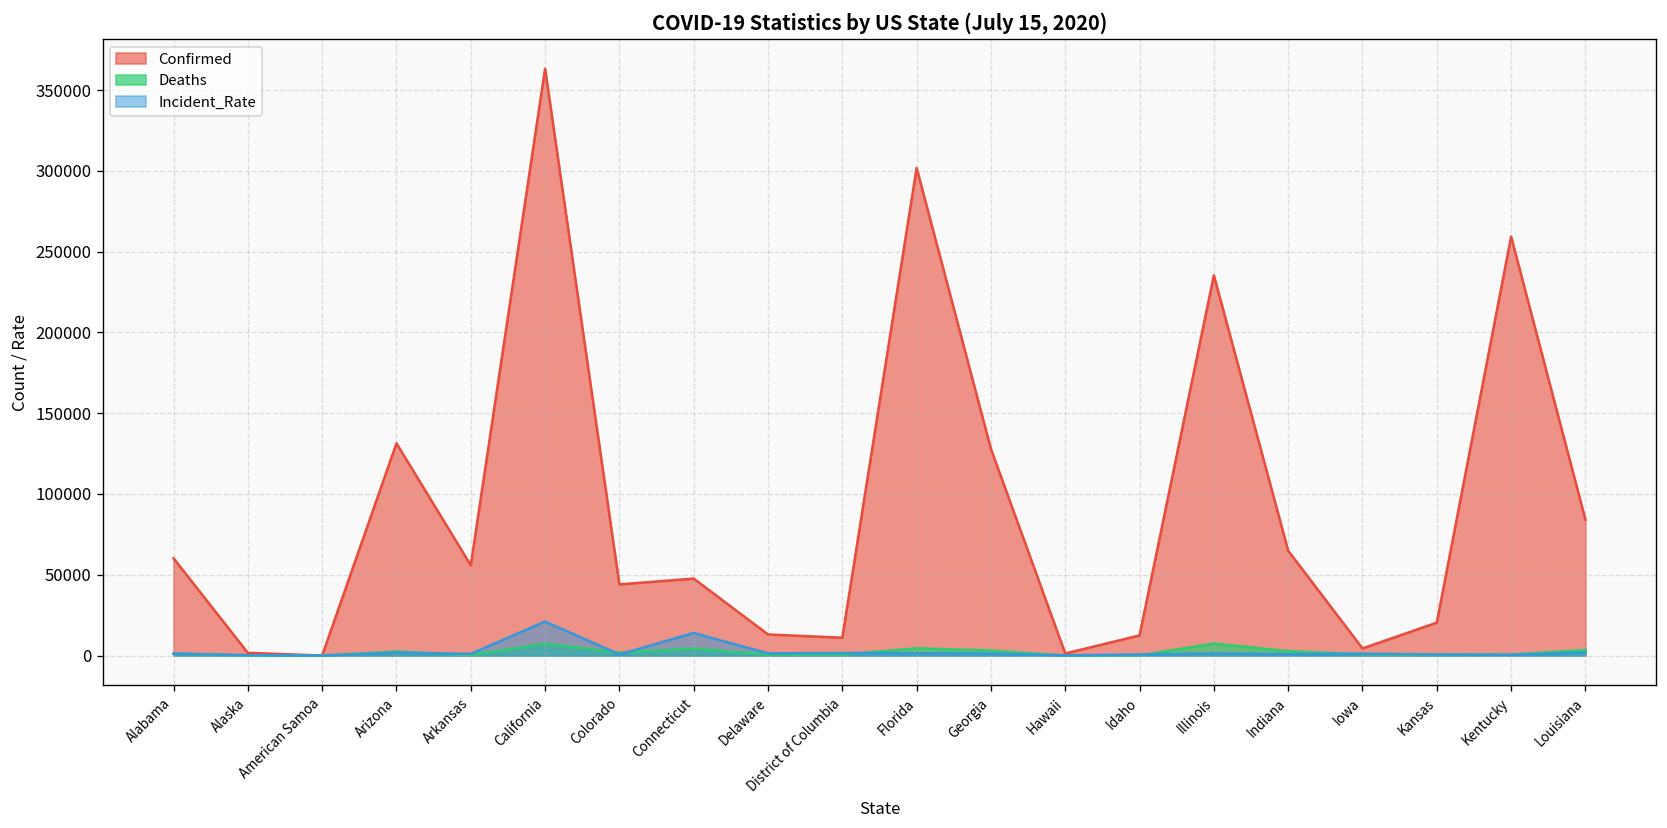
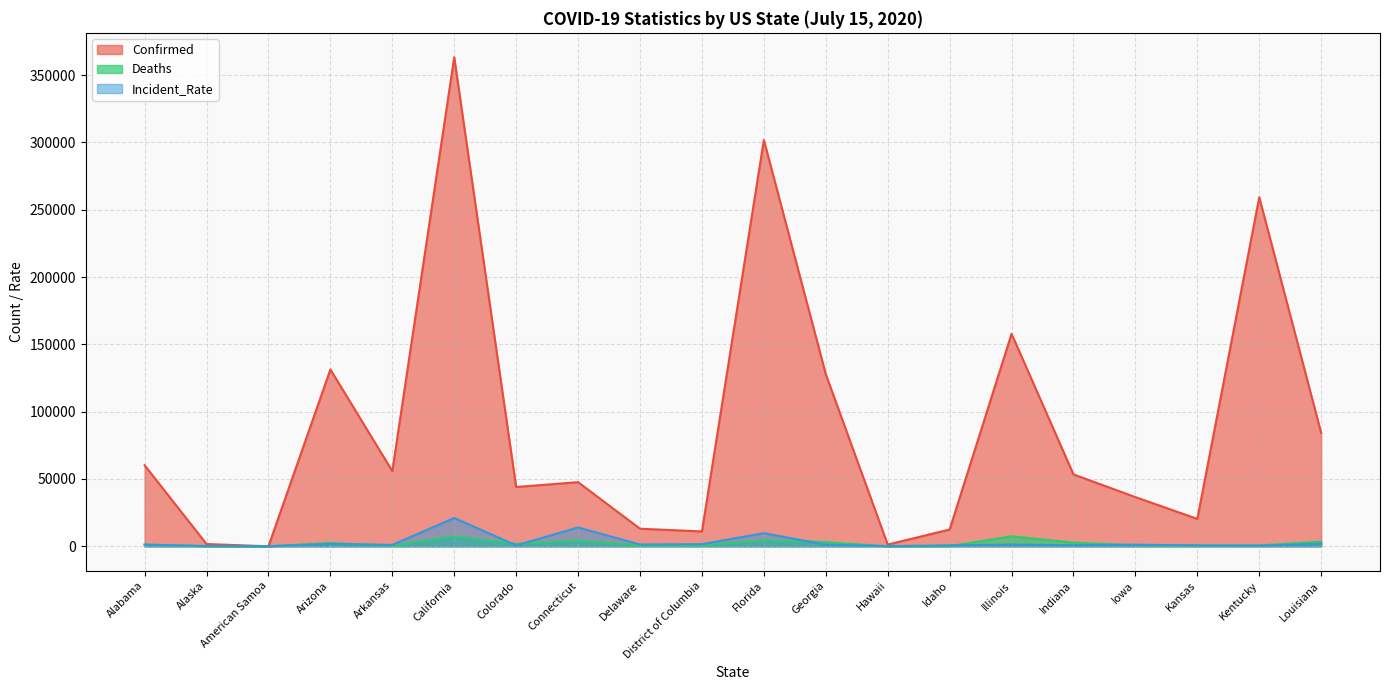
  {
    "Confirmed": {
      "Alabama": 60000,
      "Arizona": 131000,
      "Arkansas": 56000,
      "California": 363000,
      "Colorado": 44000,
      "Connecticut": 48000,
      "Delaware": 13000,
      "District of Columbia": 11000,
      "Florida": 302000,
      "Georgia": 128000,
      "Idaho": 12000,
-     "Illinois": 235000,
-     "Indiana": 65000,
-     "Iowa": 4000,
+     "Illinois": 158000,
+     "Indiana": 53000,
+     "Iowa": 37000,
      "Kansas": 20000,
      "Kentucky": 259000,
      "Louisiana": 84000
    },
    "Deaths": {
      "California": 7000,
      "Connecticut": 4000,
      "Florida": 5000,
      "Georgia": 3000,
      "Illinois": 7000,
      "Indiana": 3000
    },
    "Incident_Rate": {
      "California": 21000,
      "Connecticut": 14000,
-     "Florida": 1000,
+     "Florida": 10000,
      "Georgia": 1000,
      "Illinois": 1000,
      "Indiana": 1000
    }
  }
